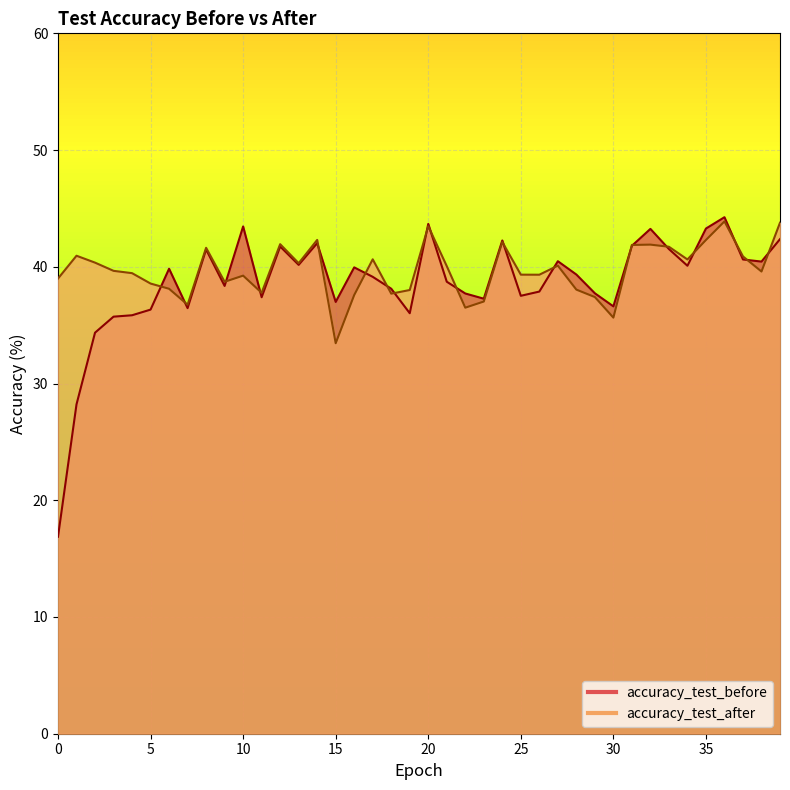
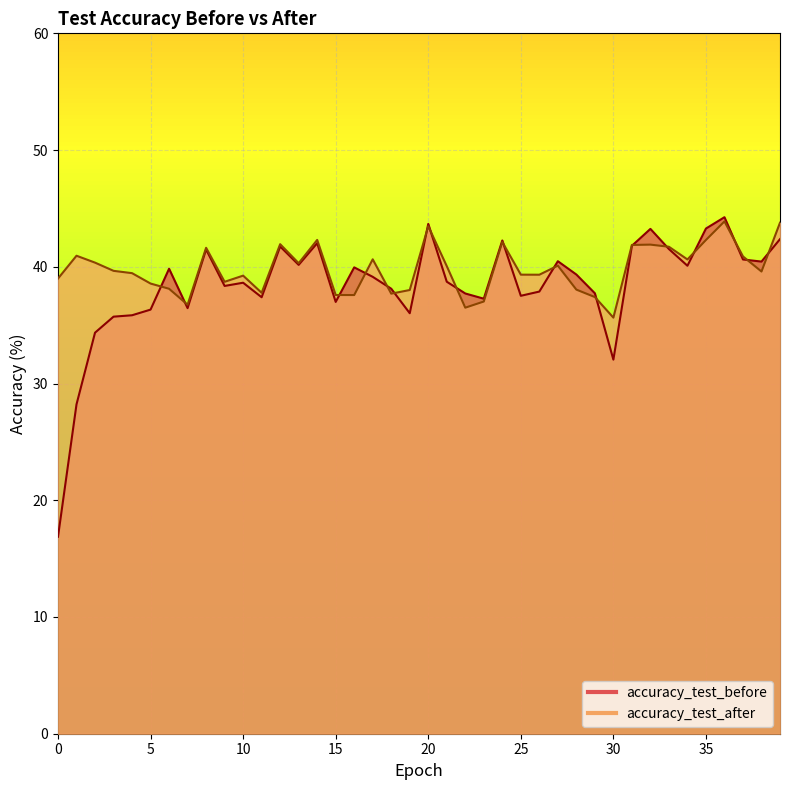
  {
    "accuracy_test_before": {
      "0": 16.9,
      "5": 36.3,
-     "10": 43.5,
+     "10": 38.6,
      "15": 37.0,
      "25": 37.5,
-     "30": 36.6,
+     "30": 32.0,
      "35": 43.3
    },
    "accuracy_test_after": {
      "0": 39.0,
      "5": 38.6,
      "10": 39.2,
-     "15": 33.5,
+     "15": 37.6,
      "25": 39.3,
      "30": 35.6,
      "35": 42.3
    }
  }
